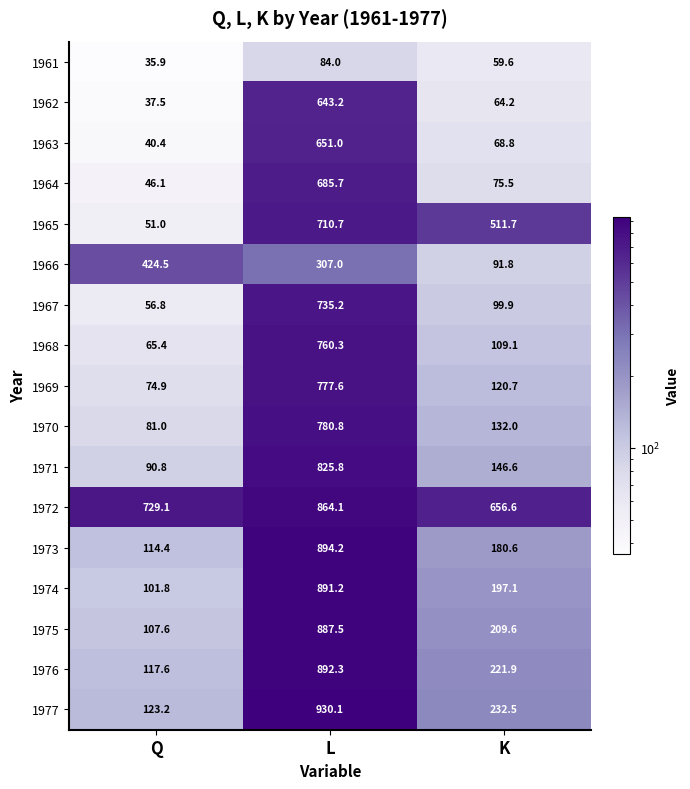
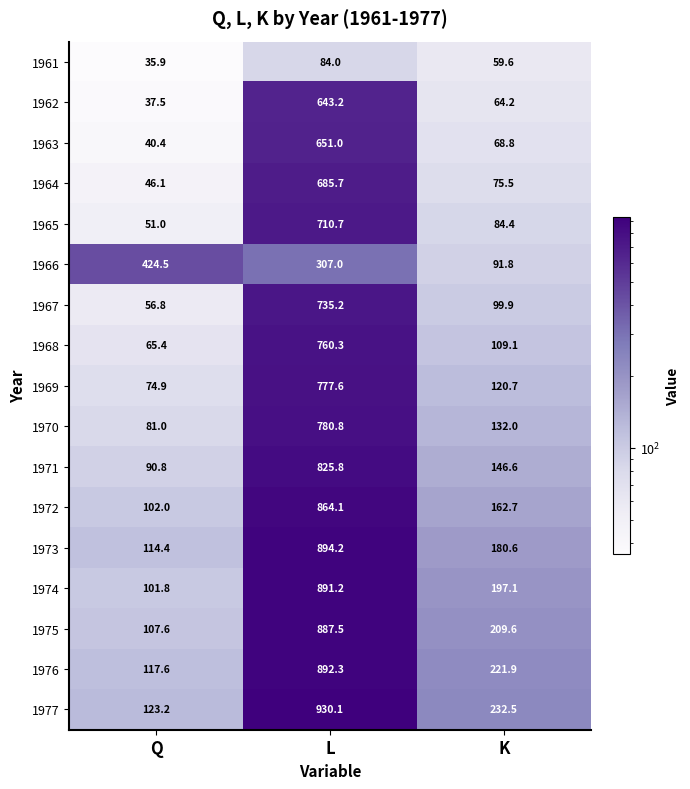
  {
    "1961": {
      "Q": 35.9,
      "L": 84.0,
      "K": 59.6
    },
    "1962": {
      "Q": 37.5,
      "L": 643.2,
      "K": 64.2
    },
    "1963": {
      "Q": 40.4,
      "L": 651.0,
      "K": 68.8
    },
    "1964": {
      "Q": 46.1,
      "L": 685.7,
      "K": 75.5
    },
    "1965": {
      "Q": 51.0,
      "L": 710.7,
-     "K": 511.7
+     "K": 84.4
    },
    "1966": {
      "Q": 424.5,
      "L": 307.0,
      "K": 91.8
    },
    "1967": {
      "Q": 56.8,
      "L": 735.2,
      "K": 99.9
    },
    "1968": {
      "Q": 65.4,
      "L": 760.3,
      "K": 109.1
    },
    "1969": {
      "Q": 74.9,
      "L": 777.6,
      "K": 120.7
    },
    "1970": {
      "Q": 81.0,
      "L": 780.8,
      "K": 132.0
    },
    "1971": {
      "Q": 90.8,
      "L": 825.8,
      "K": 146.6
    },
    "1972": {
-     "Q": 729.1,
+     "Q": 102.0,
      "L": 864.1,
-     "K": 656.6
+     "K": 162.7
    },
    "1973": {
      "Q": 114.4,
      "L": 894.2,
      "K": 180.6
    },
    "1974": {
      "Q": 101.8,
      "L": 891.2,
      "K": 197.1
    },
    "1975": {
      "Q": 107.6,
      "L": 887.5,
      "K": 209.6
    },
    "1976": {
      "Q": 117.6,
      "L": 892.3,
      "K": 221.9
    },
    "1977": {
      "Q": 123.2,
      "L": 930.1,
      "K": 232.5
    }
  }
